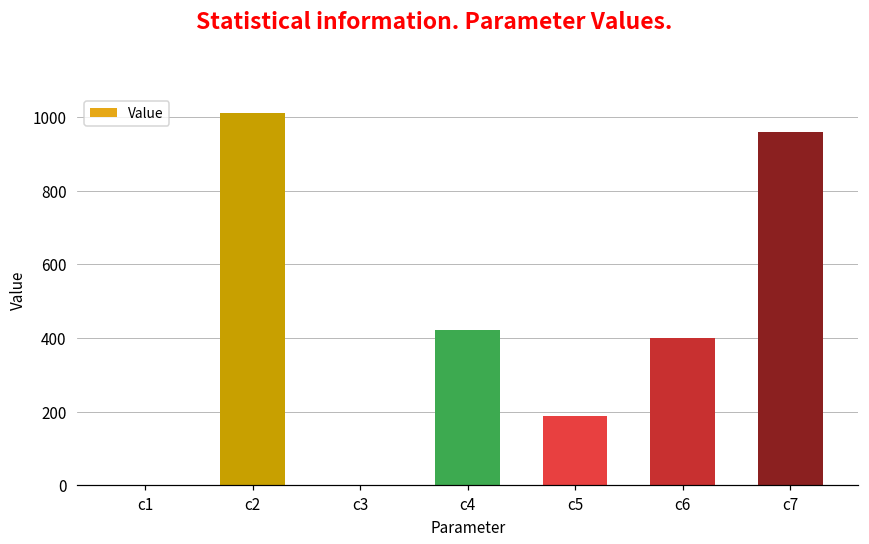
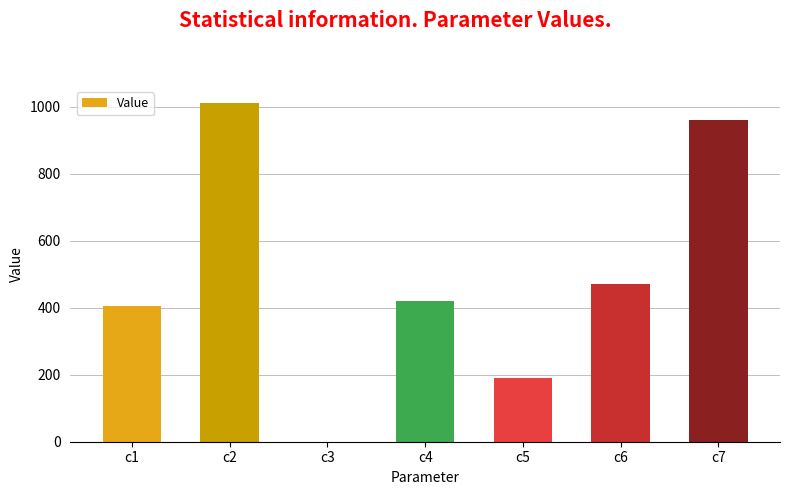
  {
-   "c1": 0,
+   "c1": 410,
    "c2": 1010,
    "c4": 420,
    "c5": 190,
-   "c6": 400,
+   "c6": 470,
    "c7": 960
  }
